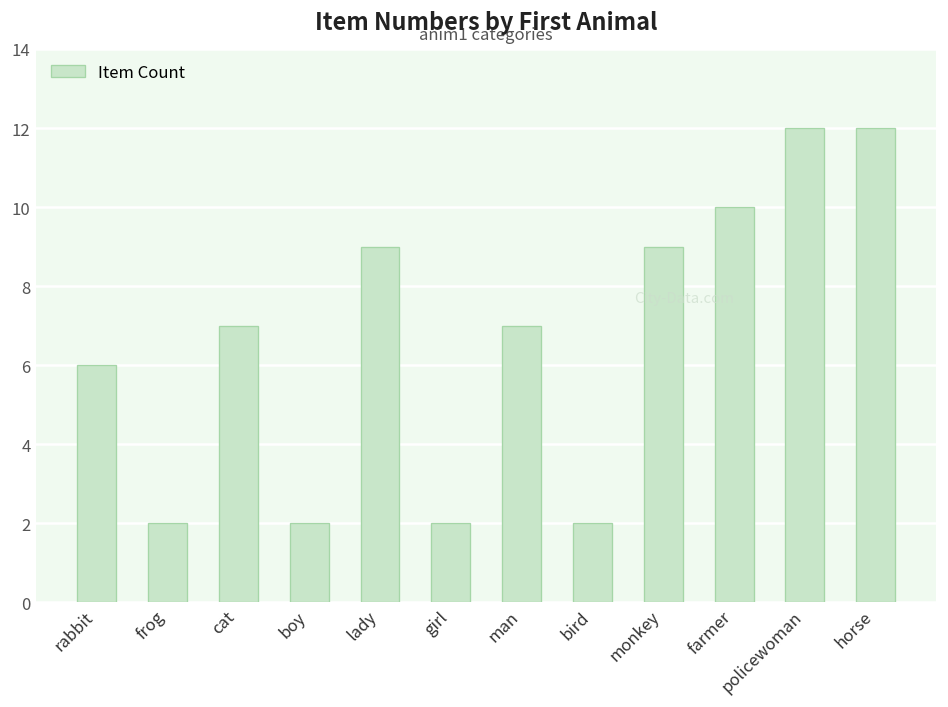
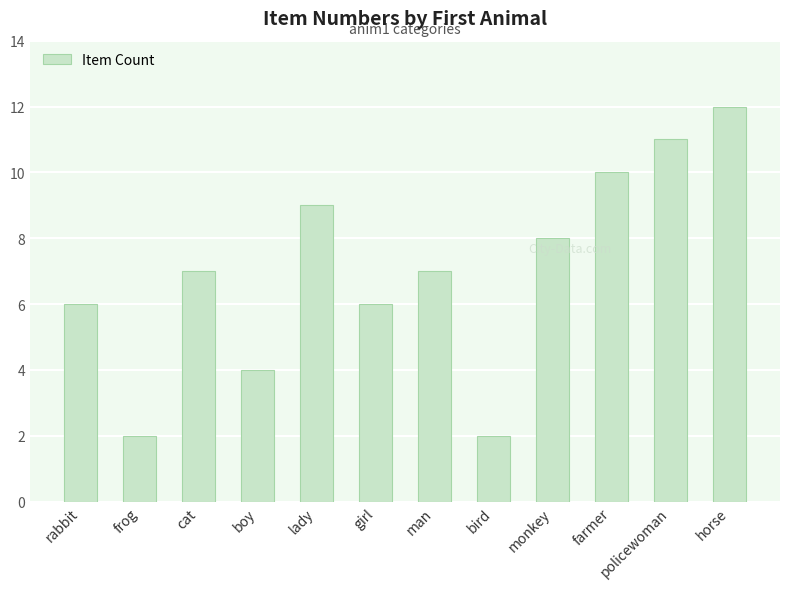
  {
    "rabbit": 6,
    "frog": 2,
    "cat": 7,
-   "boy": 2,
+   "boy": 4,
    "lady": 9,
-   "girl": 2,
+   "girl": 6,
    "man": 7,
    "bird": 2,
-   "monkey": 9,
+   "monkey": 8,
    "farmer": 10,
-   "policewoman": 12,
+   "policewoman": 11,
    "horse": 12
  }
